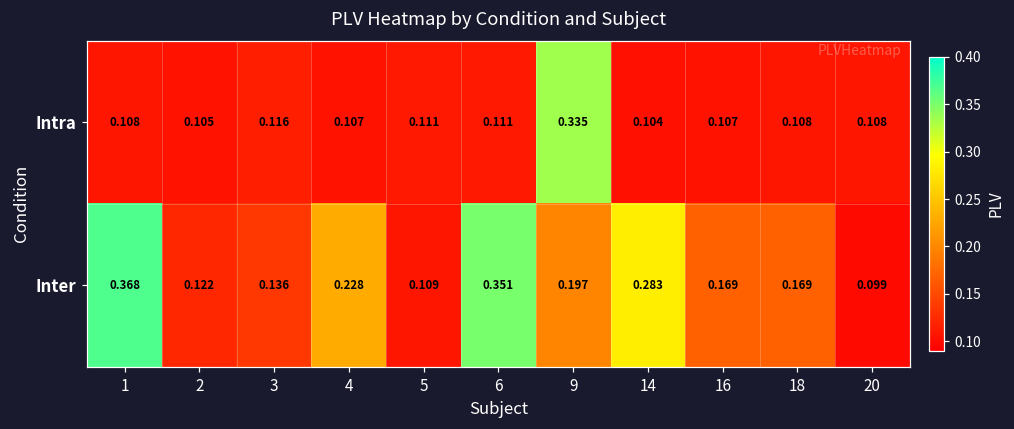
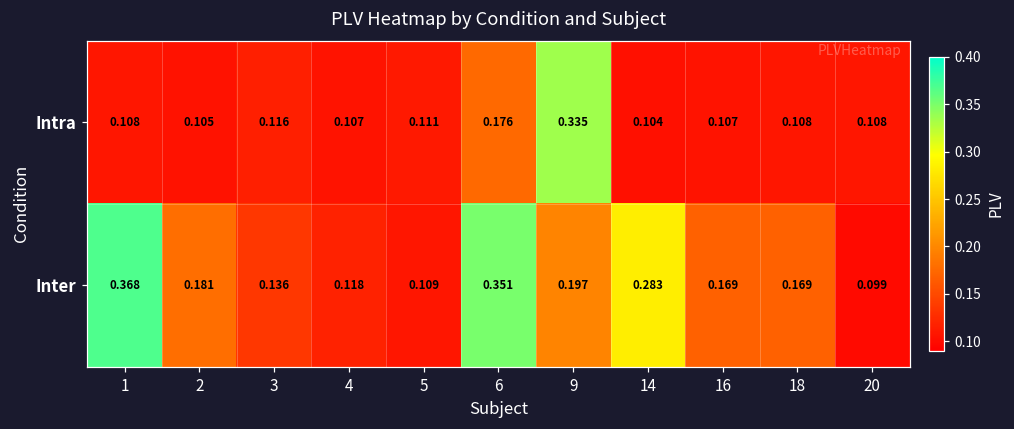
  {
    "Intra": {
      "1": 0.108,
      "2": 0.105,
      "3": 0.116,
      "4": 0.107,
      "5": 0.111,
-     "6": 0.111,
+     "6": 0.176,
      "9": 0.335,
      "14": 0.104,
      "16": 0.107,
      "18": 0.108
    },
    "Inter": {
      "1": 0.368,
-     "2": 0.122,
+     "2": 0.181,
      "3": 0.136,
-     "4": 0.228,
+     "4": 0.118,
      "5": 0.109,
      "6": 0.351,
      "9": 0.197,
      "14": 0.283,
      "16": 0.169,
      "18": 0.169,
      "20": 0.099
    }
  }
